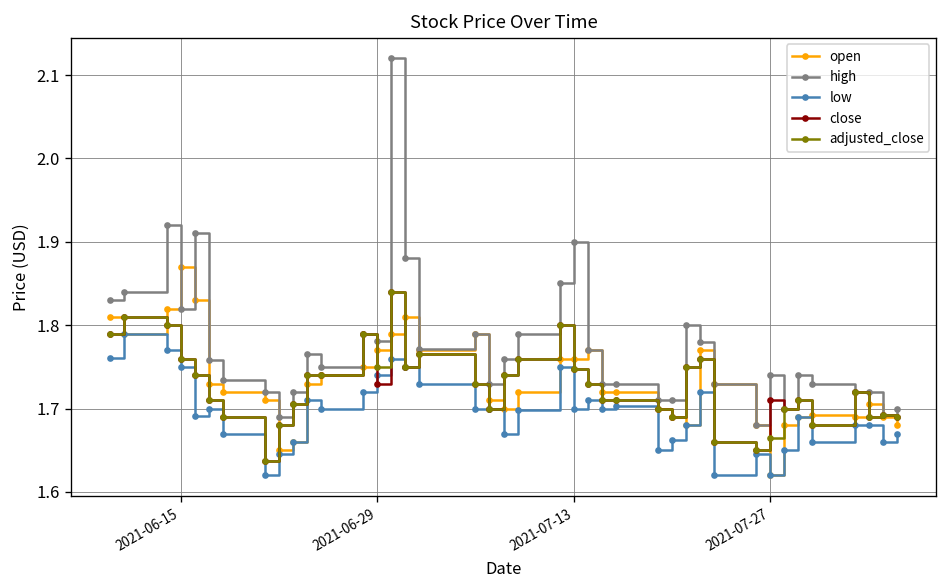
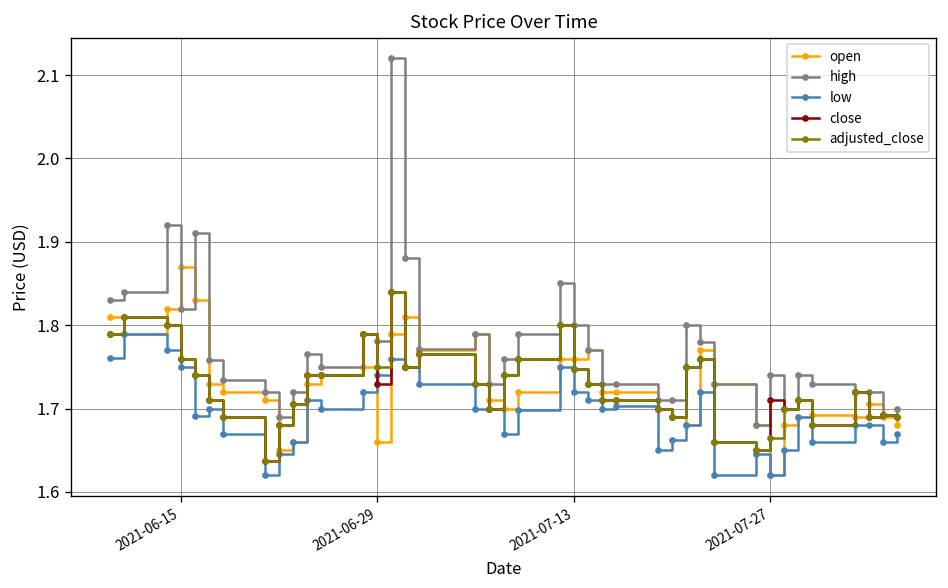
  {
    "open": {
      "2021-06-15": 1.87,
-     "2021-06-29": 1.77,
+     "2021-06-29": 1.66,
      "2021-07-13": 1.76
    },
    "high": {
      "2021-06-15": 1.82,
      "2021-06-29": 1.78,
-     "2021-07-13": 1.9,
+     "2021-07-13": 1.8,
      "2021-07-27": 1.74
    },
    "low": {
      "2021-06-15": 1.75,
      "2021-06-29": 1.74,
-     "2021-07-13": 1.70
+     "2021-07-13": 1.72
    },
    "close": {
      "2021-06-29": 1.73,
      "2021-07-27": 1.71
    },
    "adjusted_close": {
      "2021-06-29": 1.75,
      "2021-07-27": 1.67
    }
  }
